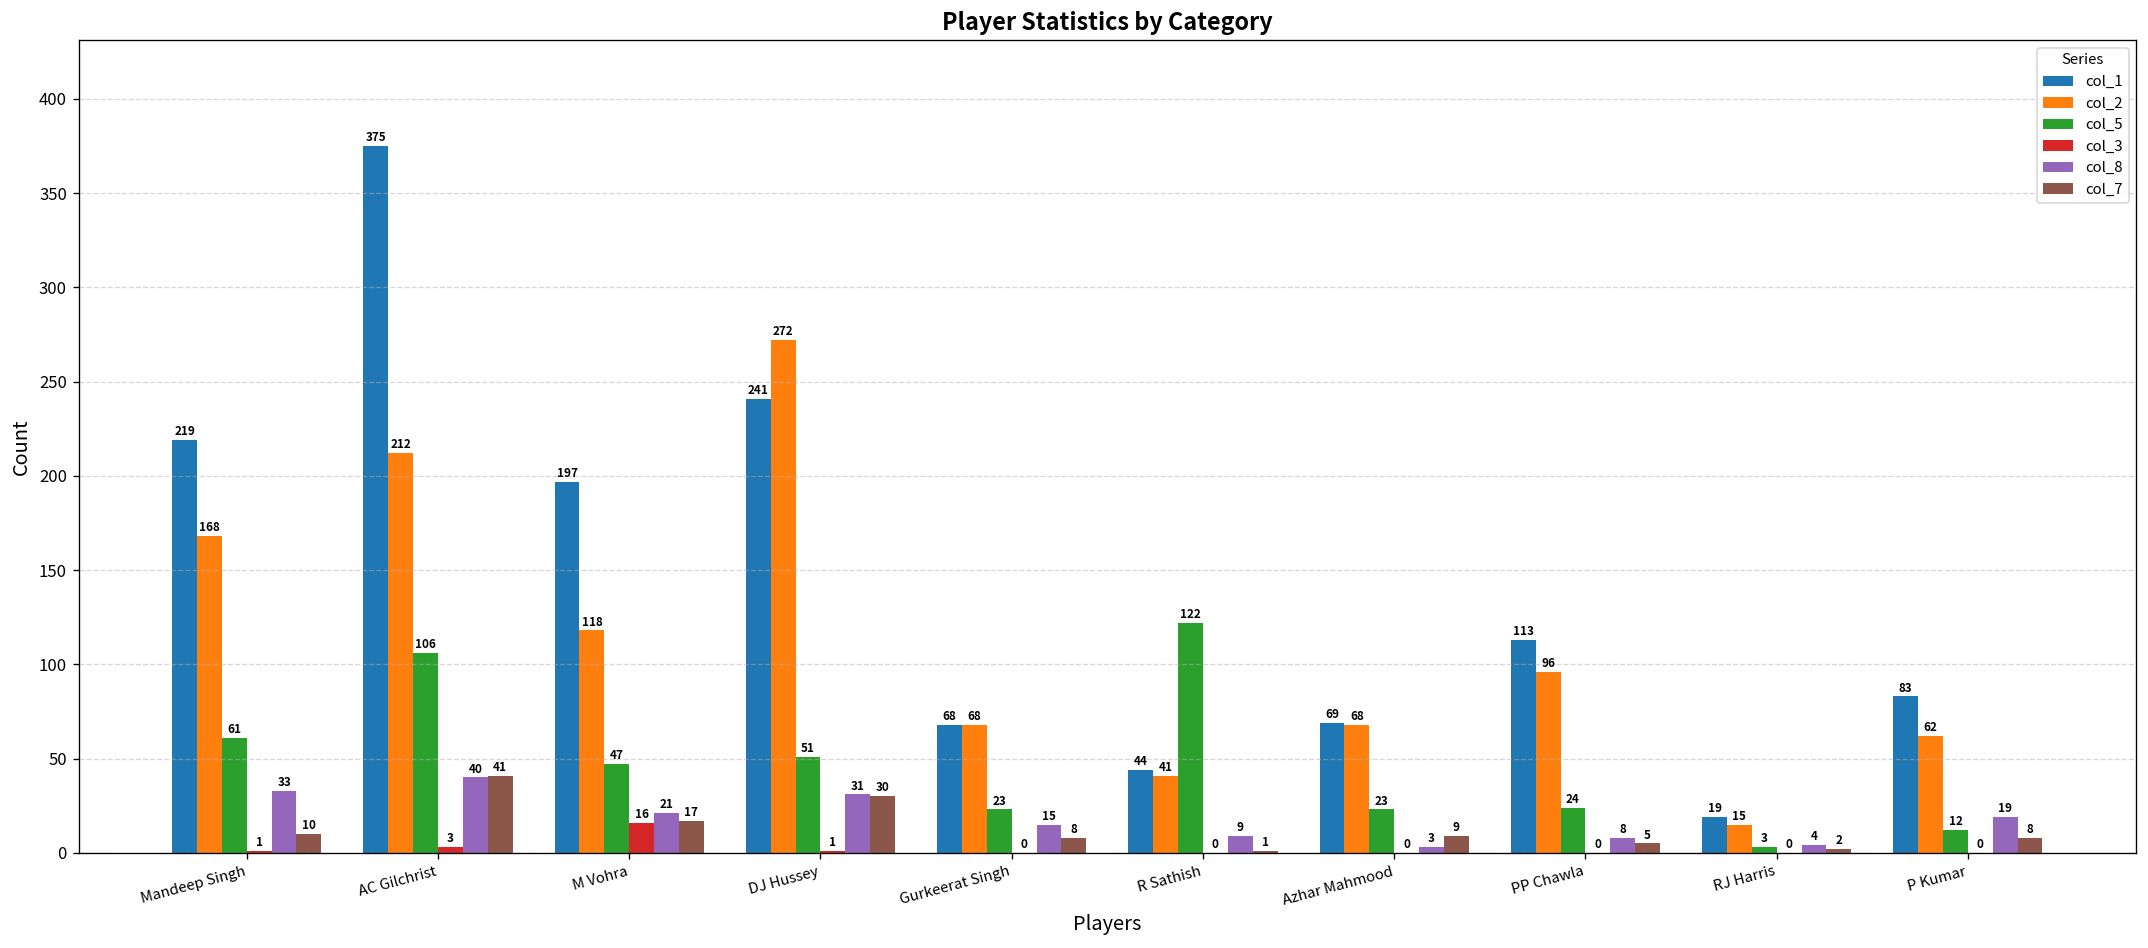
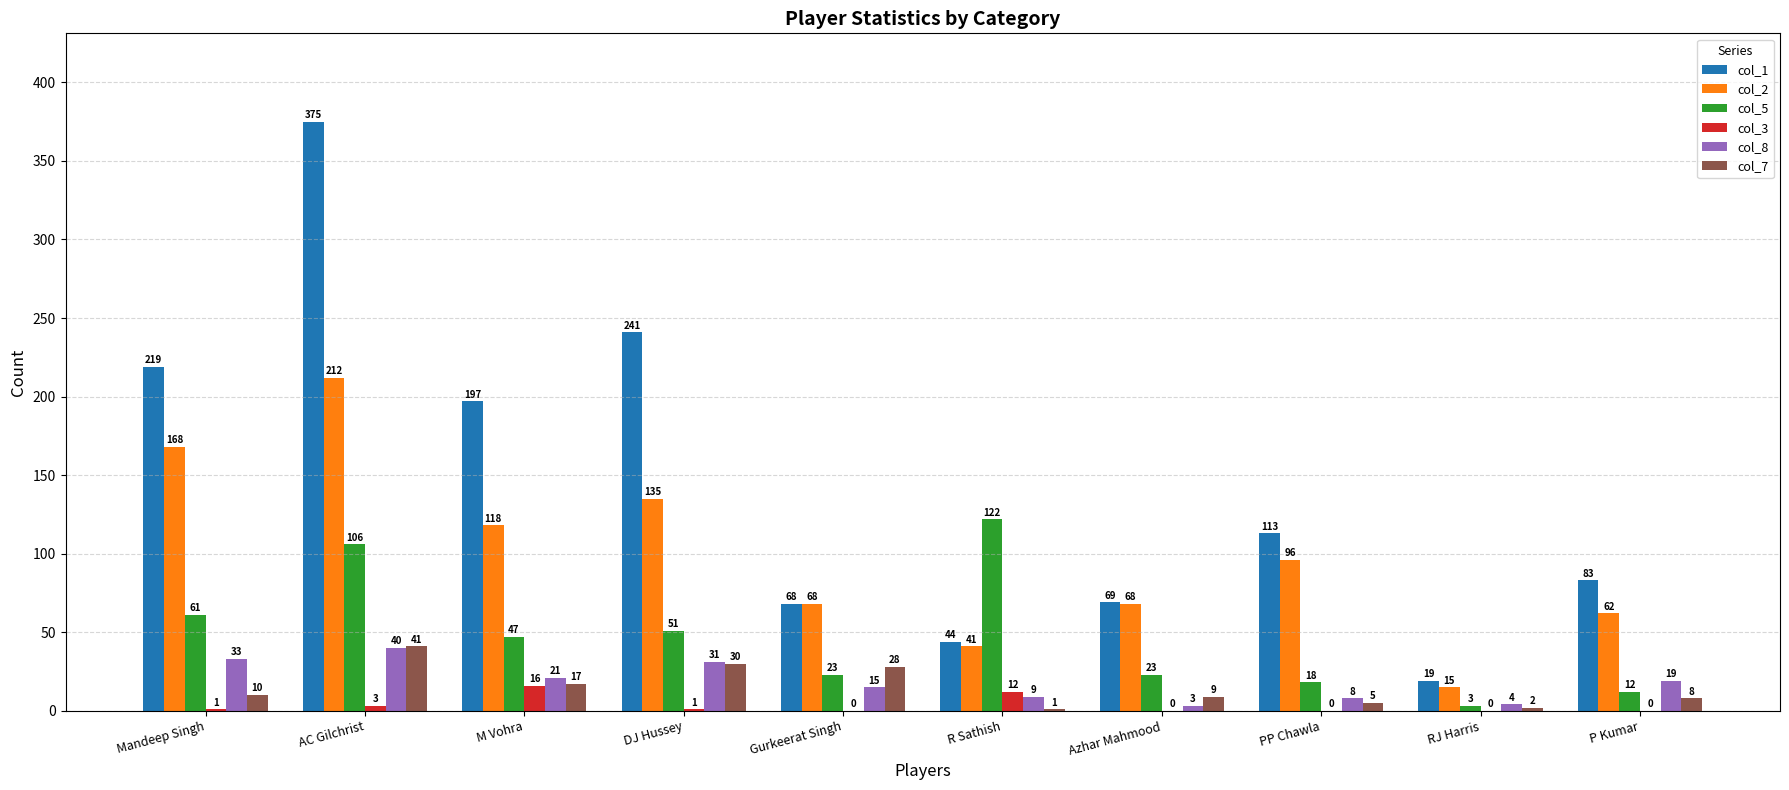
  {
    "col_1": {
      "Mandeep Singh": 219,
      "AC Gilchrist": 375,
      "M Vohra": 197,
      "DJ Hussey": 241,
      "Gurkeerat Singh": 68,
      "R Sathish": 44,
      "Azhar Mahmood": 69,
      "PP Chawla": 113,
      "RJ Harris": 19,
      "P Kumar": 83
    },
    "col_2": {
      "Mandeep Singh": 168,
      "AC Gilchrist": 212,
      "M Vohra": 118,
-     "DJ Hussey": 272,
+     "DJ Hussey": 135,
      "Gurkeerat Singh": 68,
      "R Sathish": 41,
      "Azhar Mahmood": 68,
      "PP Chawla": 96,
      "RJ Harris": 15,
      "P Kumar": 62
    },
    "col_5": {
      "Mandeep Singh": 61,
      "AC Gilchrist": 106,
      "M Vohra": 47,
      "DJ Hussey": 51,
      "Gurkeerat Singh": 23,
      "R Sathish": 122,
      "Azhar Mahmood": 23,
-     "PP Chawla": 24,
+     "PP Chawla": 18,
      "RJ Harris": 3,
      "P Kumar": 12
    },
    "col_3": {
      "Mandeep Singh": 1,
      "AC Gilchrist": 3,
      "M Vohra": 16,
      "DJ Hussey": 1,
      "Gurkeerat Singh": 0,
-     "R Sathish": 0,
+     "R Sathish": 12,
      "Azhar Mahmood": 0,
      "PP Chawla": 0,
      "RJ Harris": 0,
      "P Kumar": 0
    },
    "col_8": {
      "Mandeep Singh": 33,
      "AC Gilchrist": 40,
      "M Vohra": 21,
      "DJ Hussey": 31,
      "Gurkeerat Singh": 15,
      "R Sathish": 9,
      "Azhar Mahmood": 3,
      "PP Chawla": 8,
      "RJ Harris": 4,
      "P Kumar": 19
    },
    "col_7": {
      "Mandeep Singh": 10,
      "AC Gilchrist": 41,
      "M Vohra": 17,
      "DJ Hussey": 30,
-     "Gurkeerat Singh": 8,
+     "Gurkeerat Singh": 28,
      "R Sathish": 1,
      "Azhar Mahmood": 9,
      "PP Chawla": 5,
      "RJ Harris": 2,
      "P Kumar": 8
    }
  }
